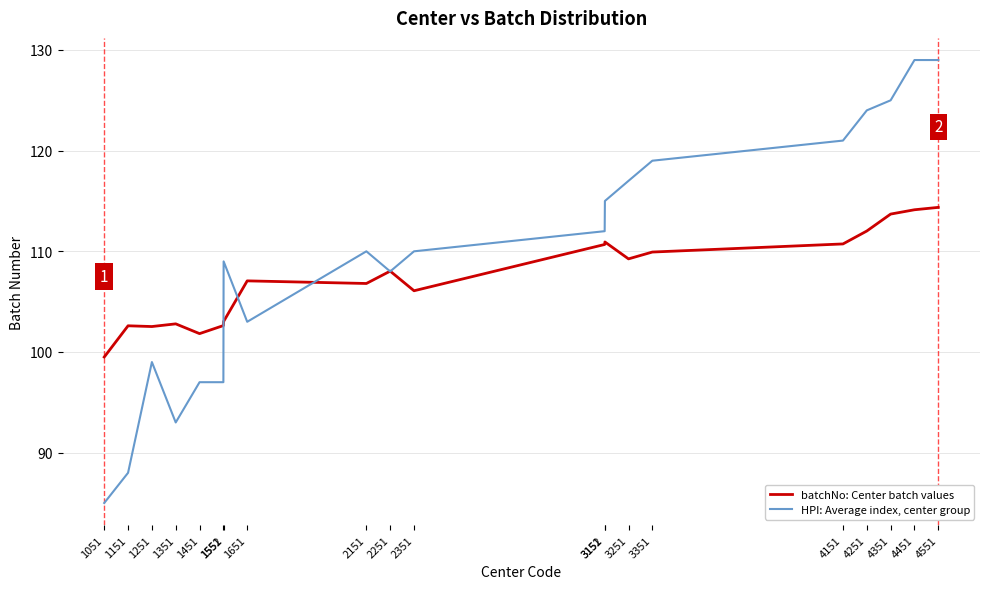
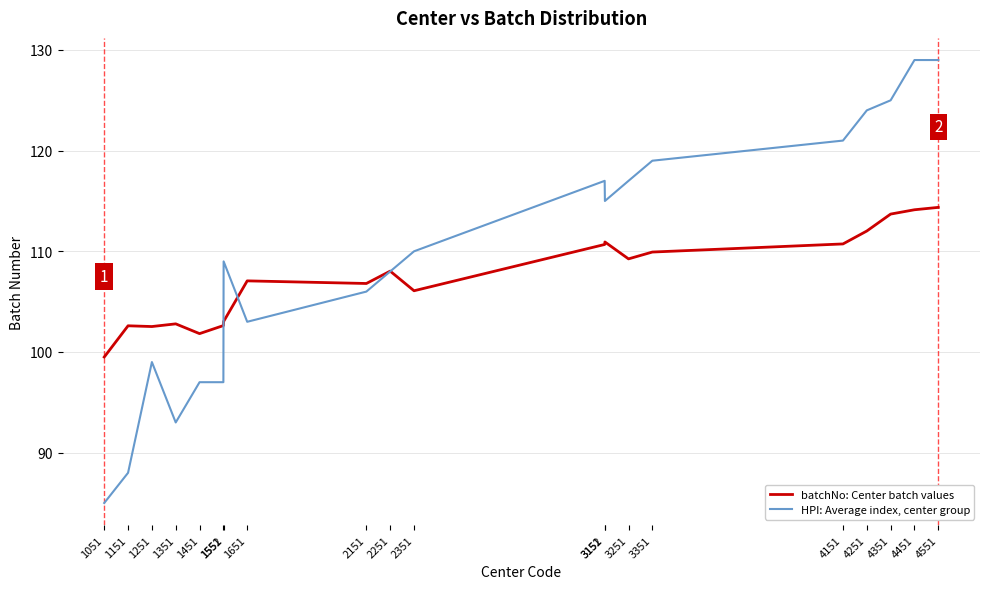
  {
    "batchNo: Center batch values": {
      "1051": 99.5,
      "1151": 102.6,
      "1251": 102.5,
      "1351": 103,
      "1451": 102,
      "1551": 102.6,
      "1552": 103,
      "1651": 107,
      "2151": 107,
      "2351": 106,
      "3151": 110.7,
      "3152": 111,
      "3251": 109.2,
      "3351": 110,
      "4151": 110.7,
      "4251": 112,
      "4351": 113.7,
      "4451": 114,
      "4551": 114.4
    },
    "HPI: Average index, center group": {
      "1051": 85,
      "1151": 88,
      "1251": 99,
      "1351": 93,
      "1451": 97,
      "1551": 97,
      "1552": 109,
      "1651": 103,
-     "2151": 110,
+     "2151": 106,
      "2351": 110,
-     "3151": 112,
+     "3151": 117,
      "3152": 115,
      "3251": 117,
      "3351": 119,
      "4151": 121,
      "4251": 124,
      "4351": 125,
      "4451": 129,
      "4551": 129
    }
  }
